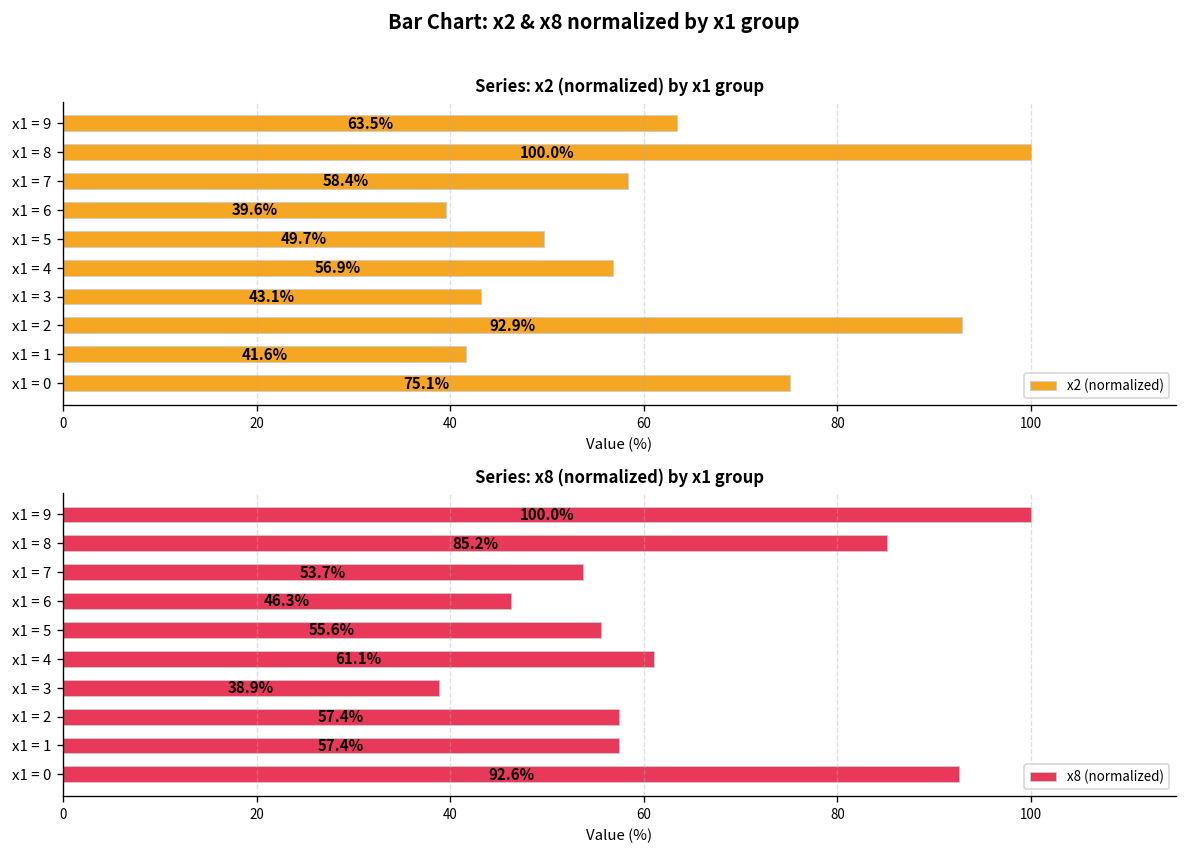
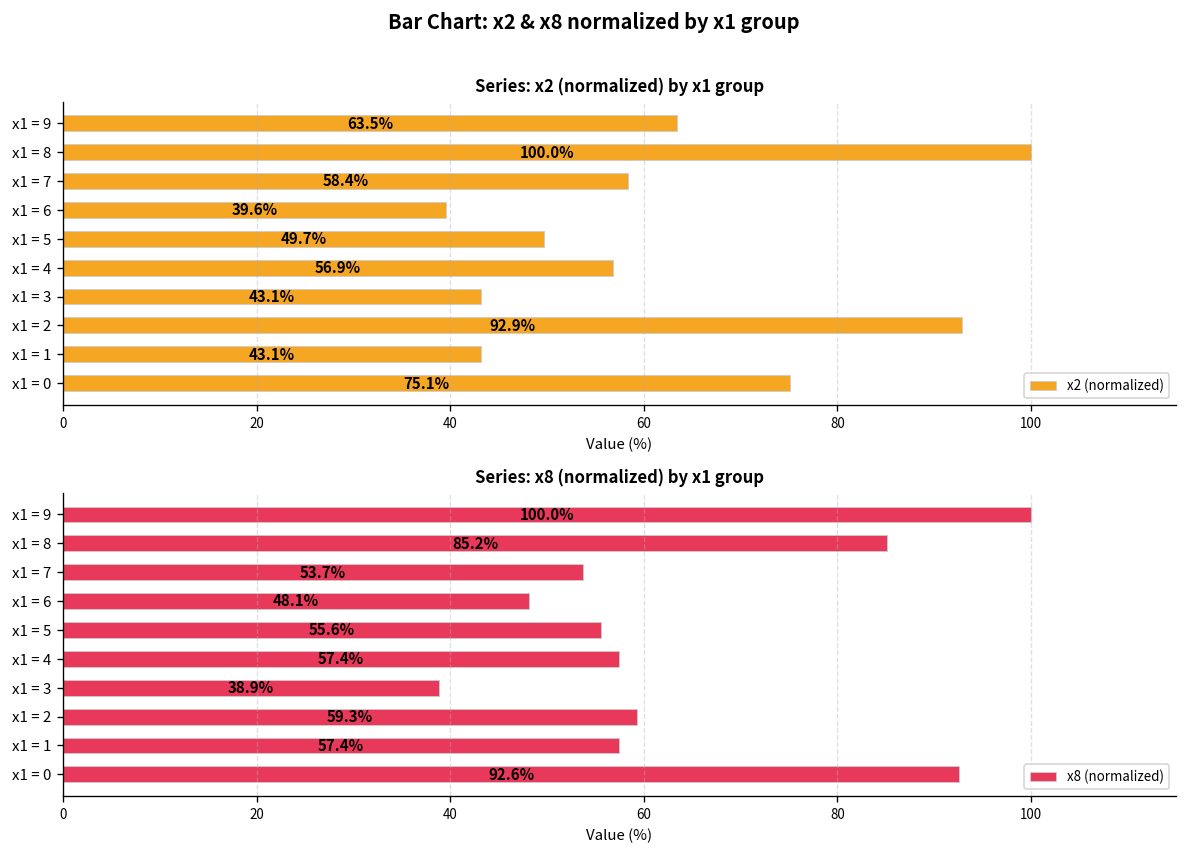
  {
    "Series: x2 (normalized) by x1 group": {
      "x1 = 9": "63.5%",
      "x1 = 8": "100.0%",
      "x1 = 7": "58.4%",
      "x1 = 6": "39.6%",
      "x1 = 5": "49.7%",
      "x1 = 4": "56.9%",
      "x1 = 3": "43.1%",
      "x1 = 2": "92.9%",
-     "x1 = 1": "41.6%",
+     "x1 = 1": "43.1%",
      "x1 = 0": "75.1%"
    },
    "Series: x8 (normalized) by x1 group": {
      "x1 = 9": "100.0%",
      "x1 = 8": "85.2%",
      "x1 = 7": "53.7%",
-     "x1 = 6": "46.3%",
+     "x1 = 6": "48.1%",
      "x1 = 5": "55.6%",
-     "x1 = 4": "61.1%",
+     "x1 = 4": "57.4%",
      "x1 = 3": "38.9%",
-     "x1 = 2": "57.4%",
+     "x1 = 2": "59.3%",
      "x1 = 1": "57.4%",
      "x1 = 0": "92.6%"
    }
  }
